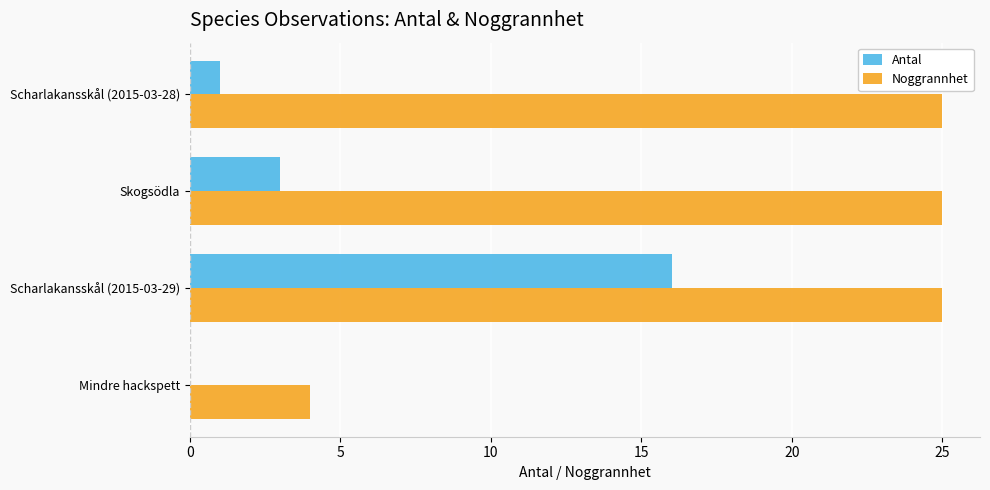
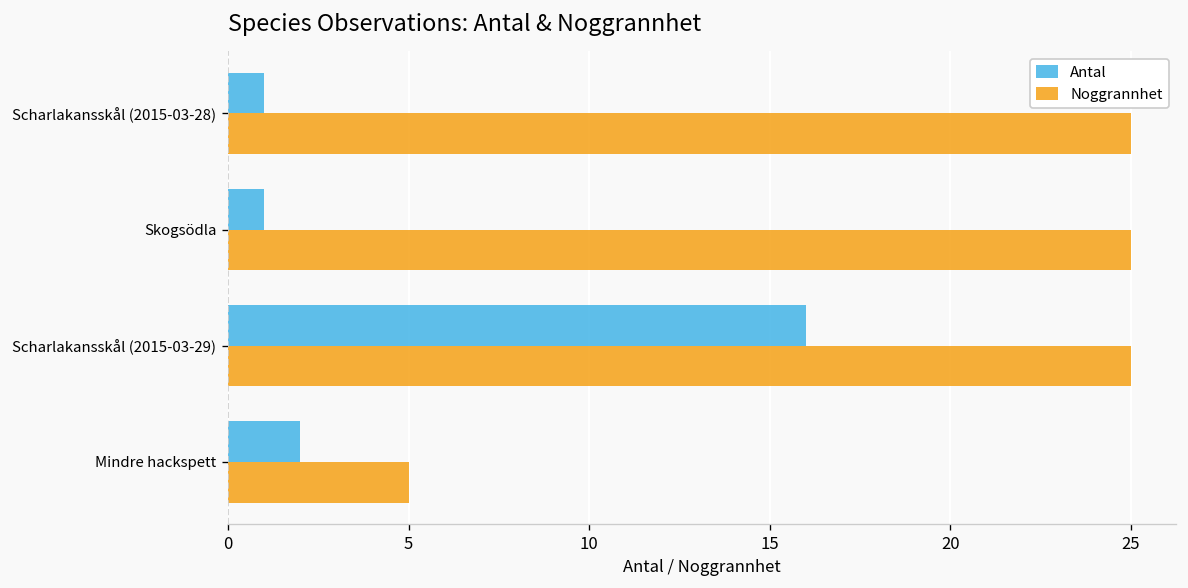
  {
    "Antal": {
      "Scharlakansskål (2015-03-28)": 1,
-     "Skogsödla": 3,
+     "Skogsödla": 1,
      "Scharlakansskål (2015-03-29)": 16,
-     "Mindre hackspett": 0
+     "Mindre hackspett": 2
    },
    "Noggrannhet": {
      "Scharlakansskål (2015-03-28)": 25,
      "Skogsödla": 25,
      "Scharlakansskål (2015-03-29)": 25,
-     "Mindre hackspett": 4
+     "Mindre hackspett": 5
    }
  }
